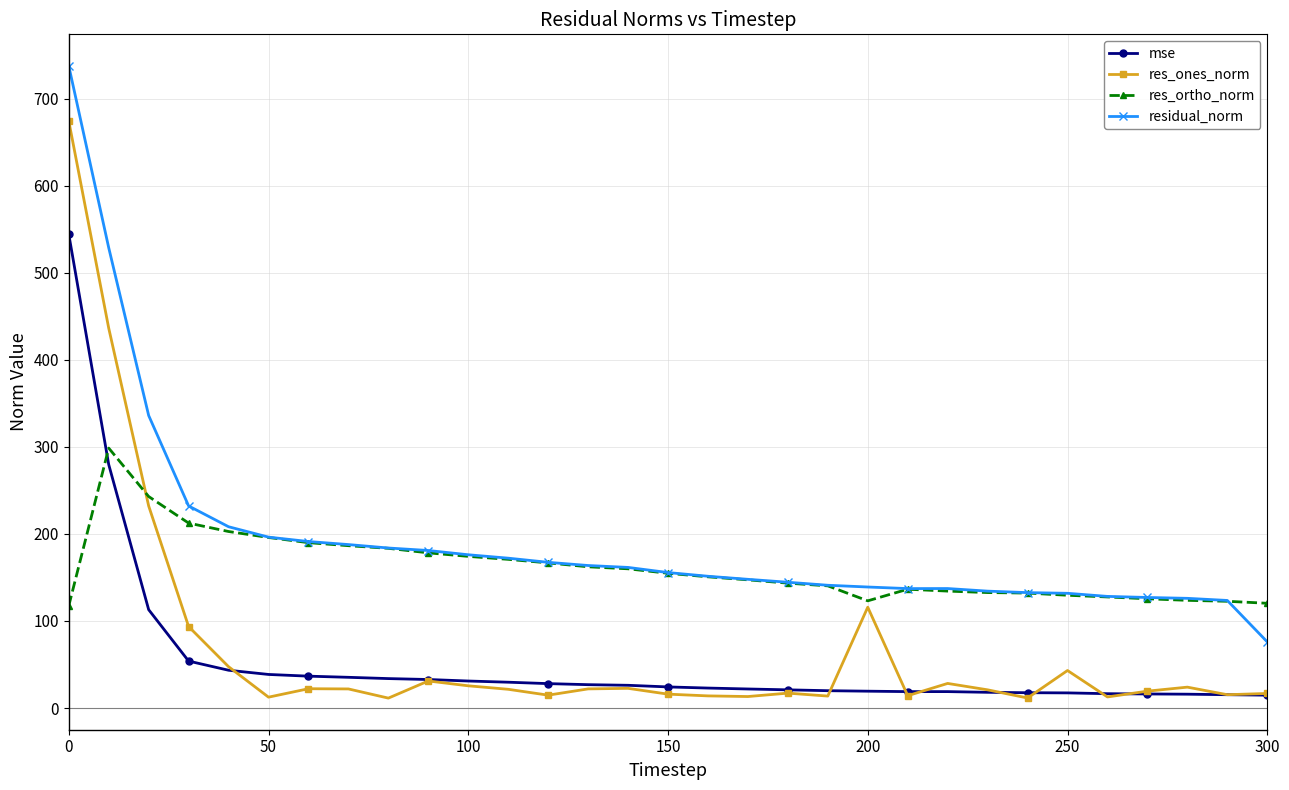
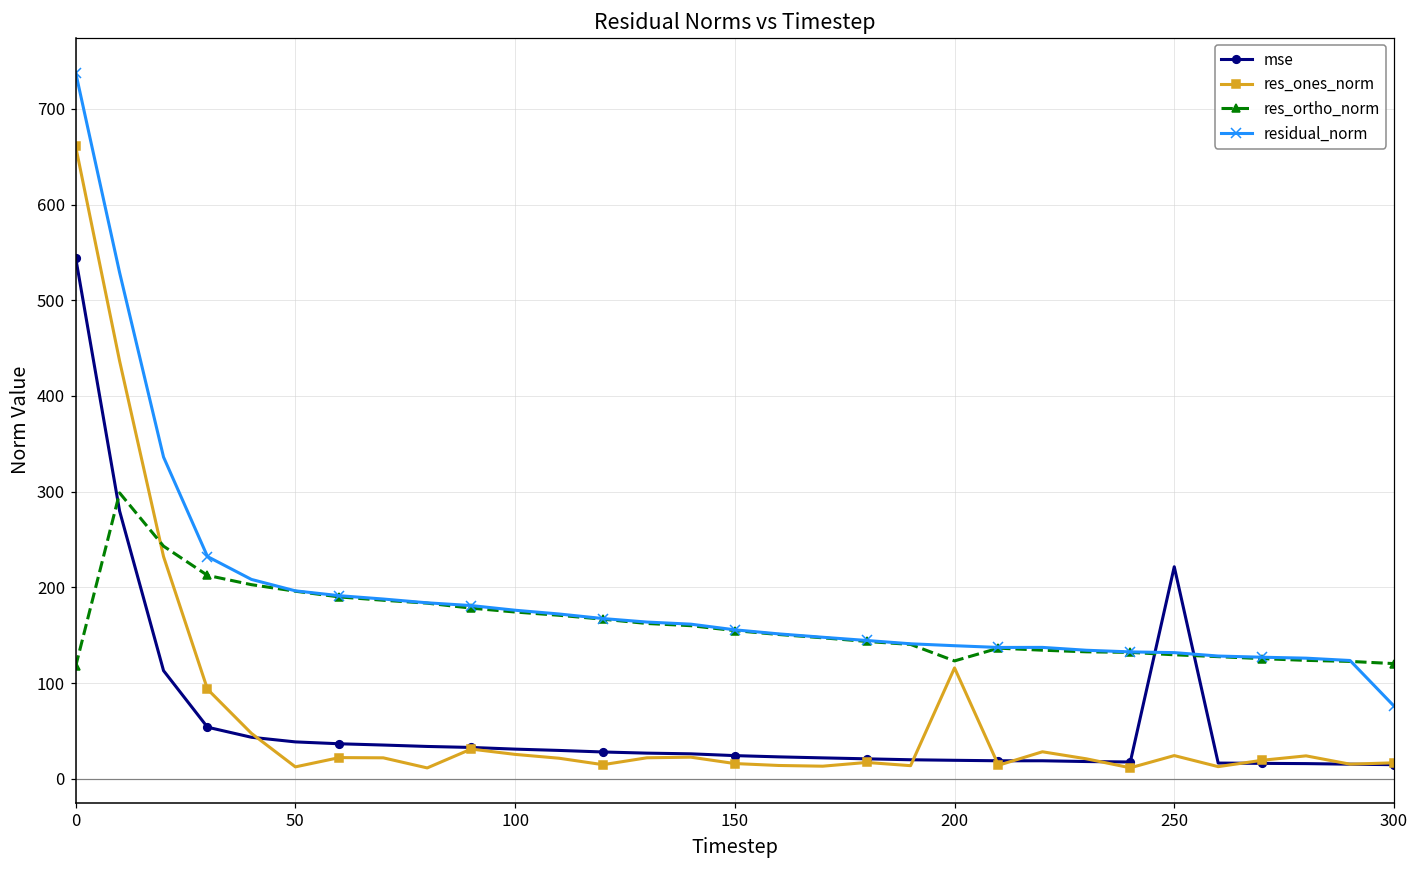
  {
    "mse": {
      "0": 540,
      "50": 40,
      "100": 30,
      "150": 20,
      "200": 20,
-     "250": 20
+     "250": 220
    },
    "res_ones_norm": {
-     "0": 670,
+     "0": 660,
      "50": 10,
      "100": 30,
      "150": 20,
      "200": 120,
-     "250": 40
+     "250": 20
    },
    "res_ortho_norm": {
      "0": 120,
      "200": 120,
      "300": 120
    },
    "residual_norm": {
      "0": 740,
      "200": 140,
      "300": 80
    }
  }
